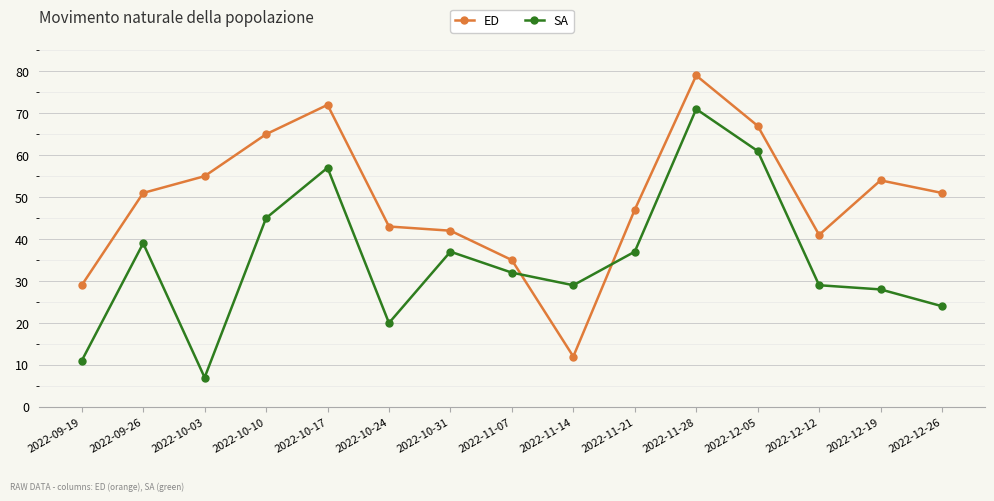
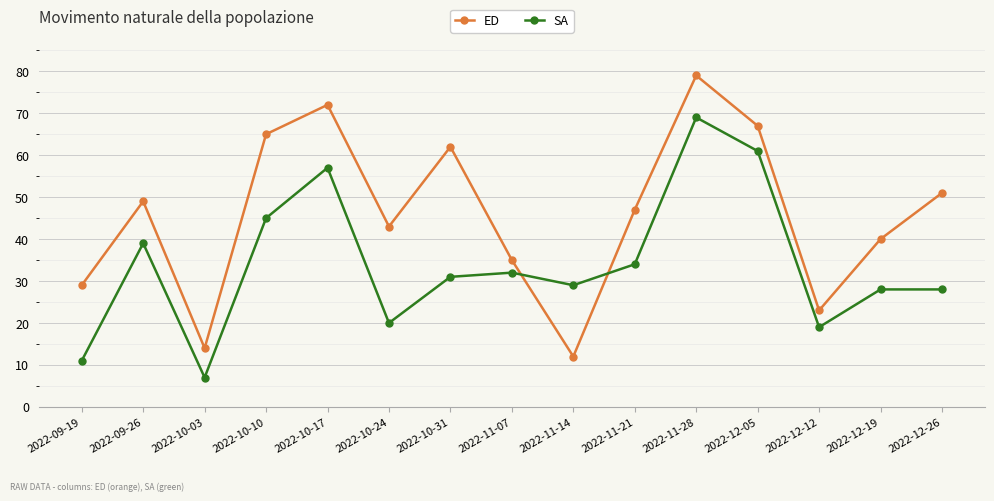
  {
    "ED": {
      "2022-09-19": 29,
-     "2022-09-26": 51,
-     "2022-10-03": 55,
+     "2022-09-26": 49,
+     "2022-10-03": 14,
      "2022-10-10": 65,
      "2022-10-17": 72,
      "2022-10-24": 43,
-     "2022-10-31": 42,
+     "2022-10-31": 62,
      "2022-11-07": 35,
      "2022-11-14": 12,
      "2022-11-21": 47,
      "2022-11-28": 79,
      "2022-12-05": 67,
-     "2022-12-12": 41,
-     "2022-12-19": 54,
+     "2022-12-12": 23,
+     "2022-12-19": 40,
      "2022-12-26": 51
    },
    "SA": {
      "2022-09-19": 11,
      "2022-09-26": 39,
      "2022-10-03": 7,
      "2022-10-10": 45,
      "2022-10-17": 57,
      "2022-10-24": 20,
-     "2022-10-31": 37,
+     "2022-10-31": 31,
      "2022-11-07": 32,
      "2022-11-14": 29,
-     "2022-11-21": 37,
-     "2022-11-28": 71,
+     "2022-11-21": 34,
+     "2022-11-28": 69,
      "2022-12-05": 61,
-     "2022-12-12": 29,
+     "2022-12-12": 19,
      "2022-12-19": 28,
-     "2022-12-26": 24
+     "2022-12-26": 28
    }
  }
